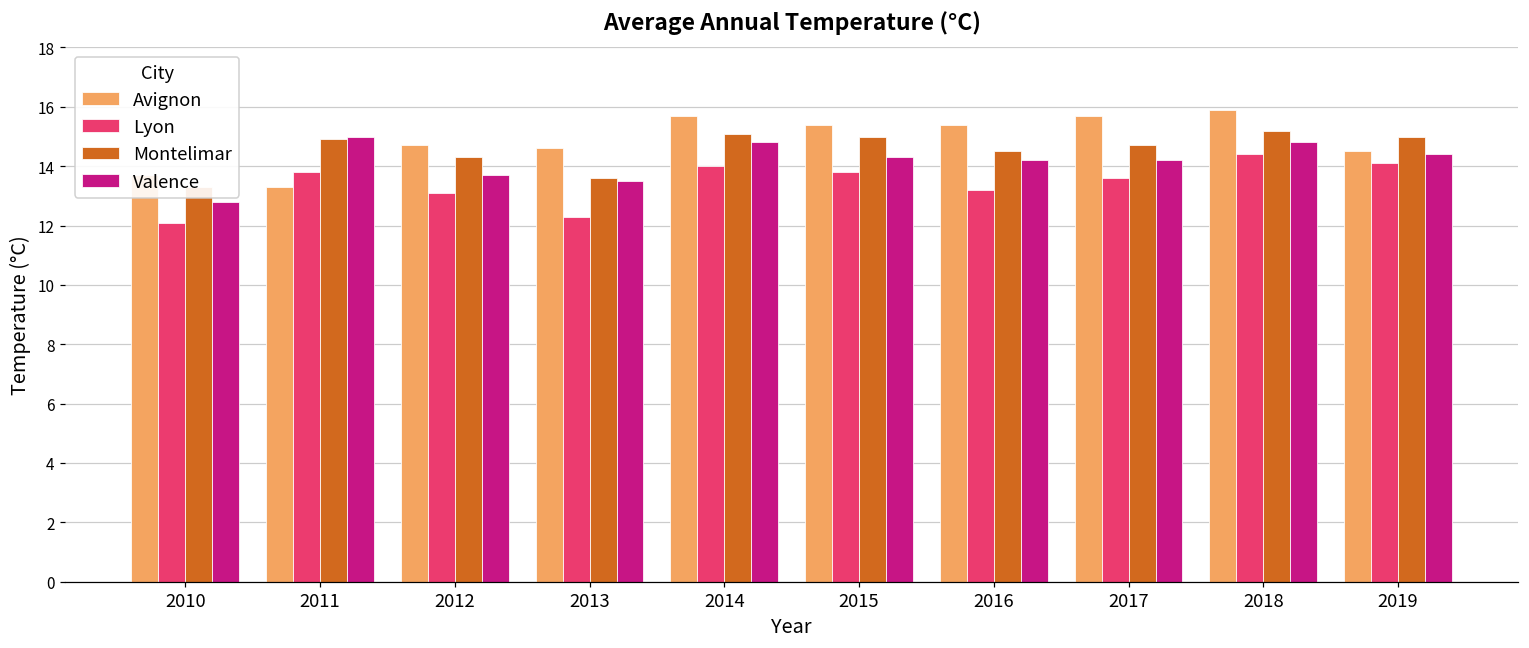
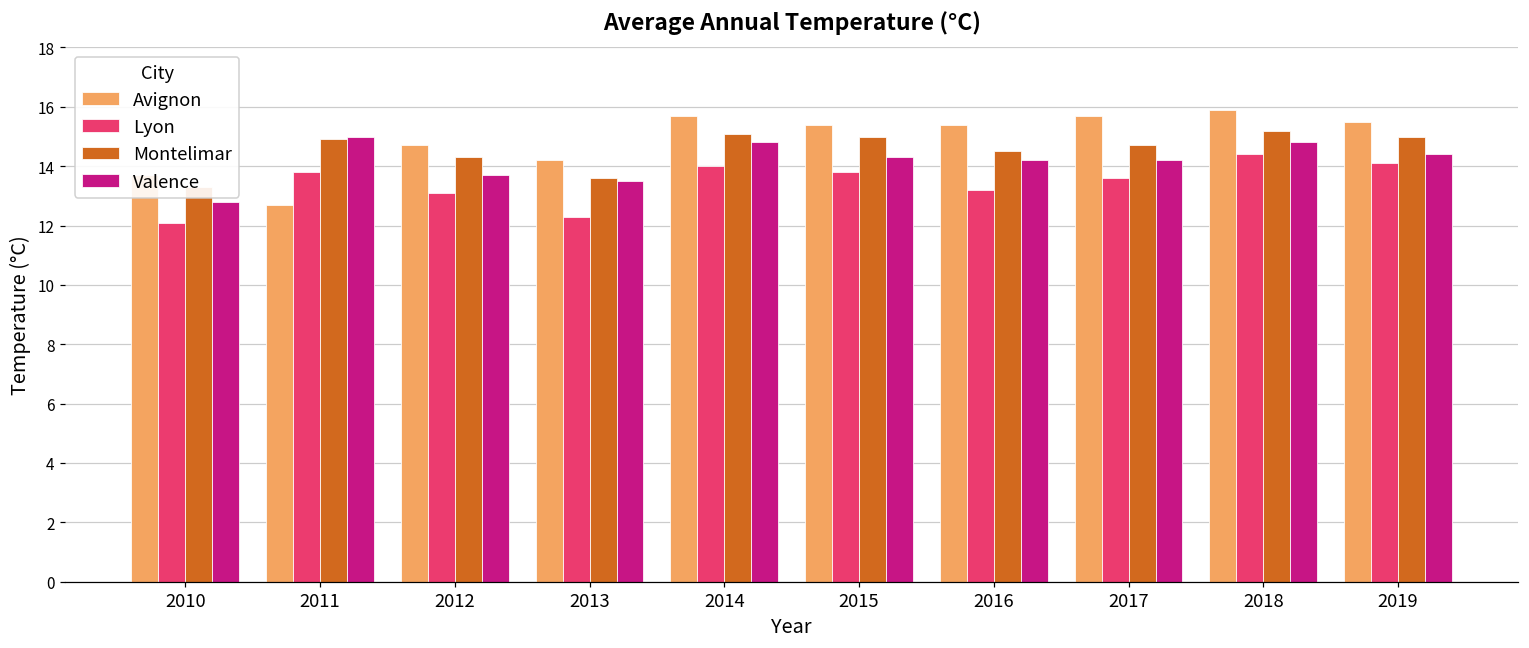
  {
    "Avignon": {
-     "2011": 13.3,
+     "2011": 12.7,
      "2012": 14.7,
-     "2013": 14.6,
+     "2013": 14.2,
      "2014": 15.7,
      "2015": 15.4,
      "2016": 15.4,
      "2017": 15.7,
      "2018": 15.9,
-     "2019": 14.5
+     "2019": 15.5
    },
    "Montelimar": {
      "2011": 14.9,
      "2012": 14.3,
      "2013": 13.6,
      "2014": 15.1,
      "2015": 15.0,
      "2016": 14.5,
      "2017": 14.7,
      "2018": 15.2,
      "2019": 15.0
    }
  }
